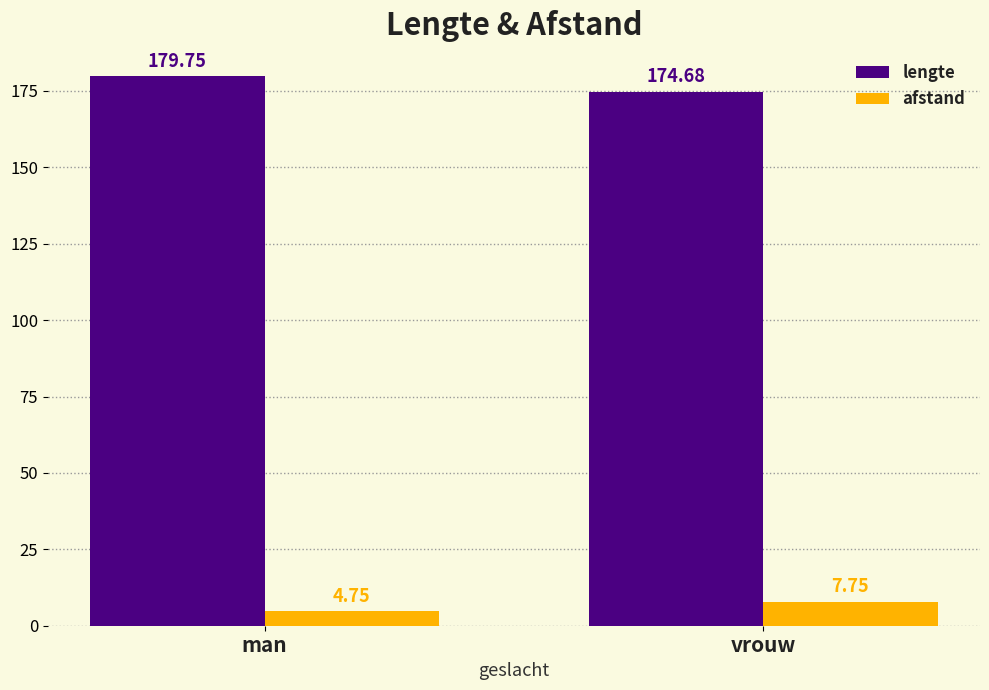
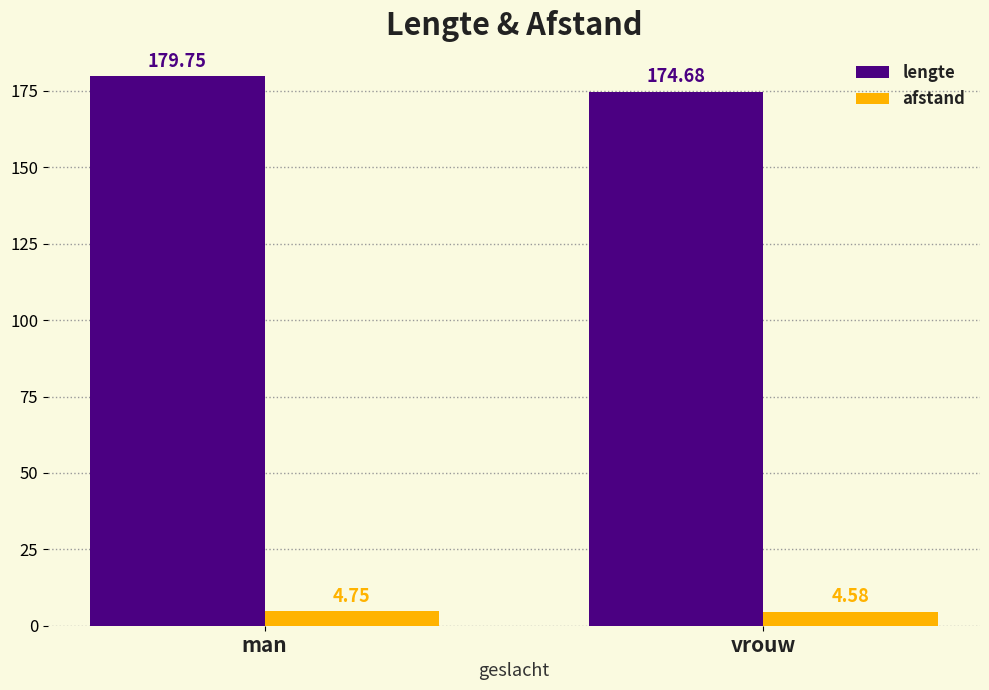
  {
    "lengte": {
      "man": 179.75,
      "vrouw": 174.68
    },
    "afstand": {
      "man": 4.75,
-     "vrouw": 7.75
+     "vrouw": 4.58
    }
  }
